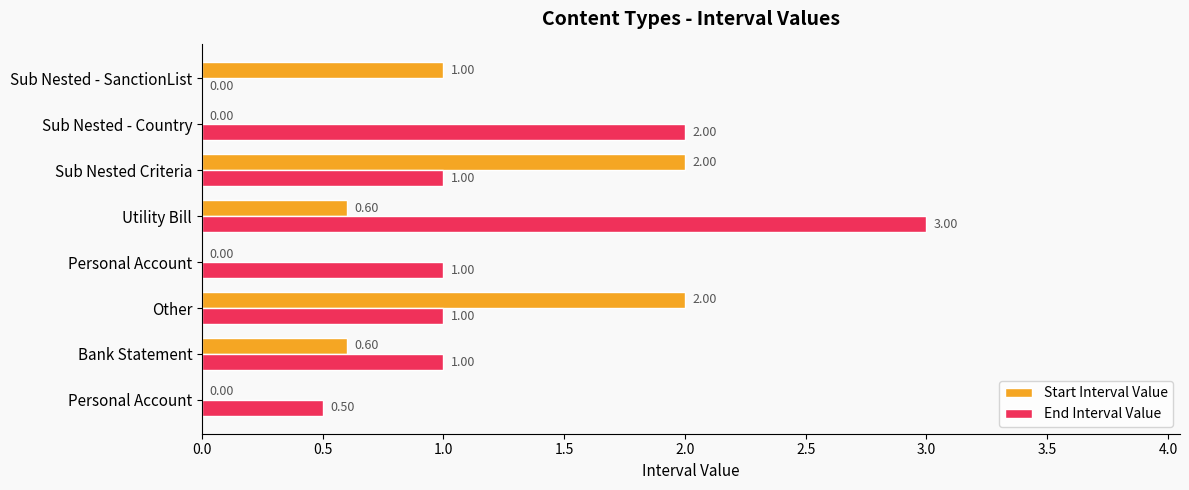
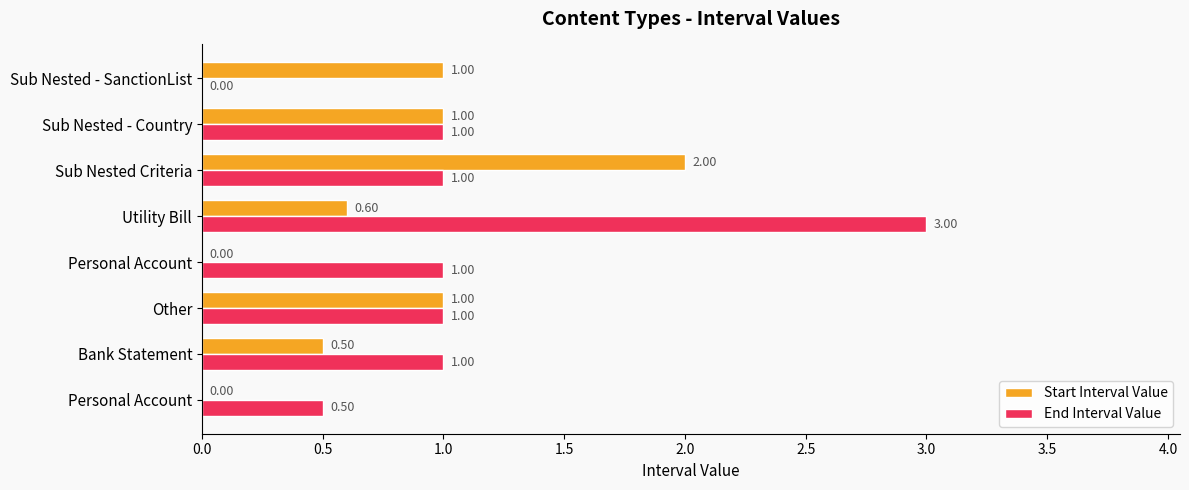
  {
    "Start Interval Value": {
      "Sub Nested - SanctionList": 1.00,
-     "Sub Nested - Country": 0.00,
+     "Sub Nested - Country": 1.00,
      "Sub Nested Criteria": 2.00,
      "Utility Bill": 0.60,
-     "Other": 2.00,
-     "Bank Statement": 0.60
+     "Other": 1.00,
+     "Bank Statement": 0.50
    },
    "End Interval Value": {
      "Sub Nested - SanctionList": 0.00,
-     "Sub Nested - Country": 2.00,
+     "Sub Nested - Country": 1.00,
      "Sub Nested Criteria": 1.00,
      "Utility Bill": 3.00,
      "Other": 1.00,
      "Bank Statement": 1.00
    }
  }
